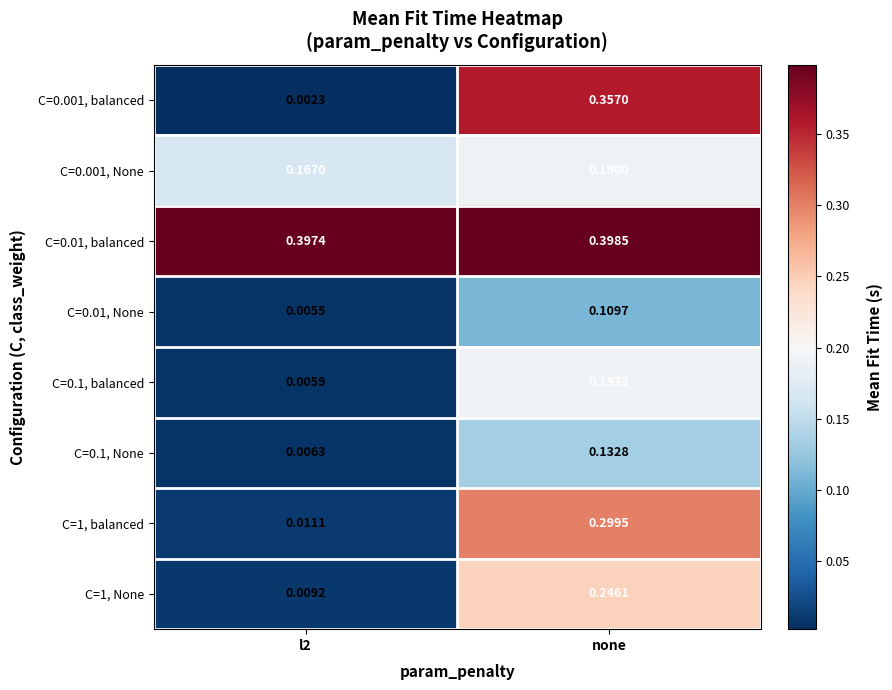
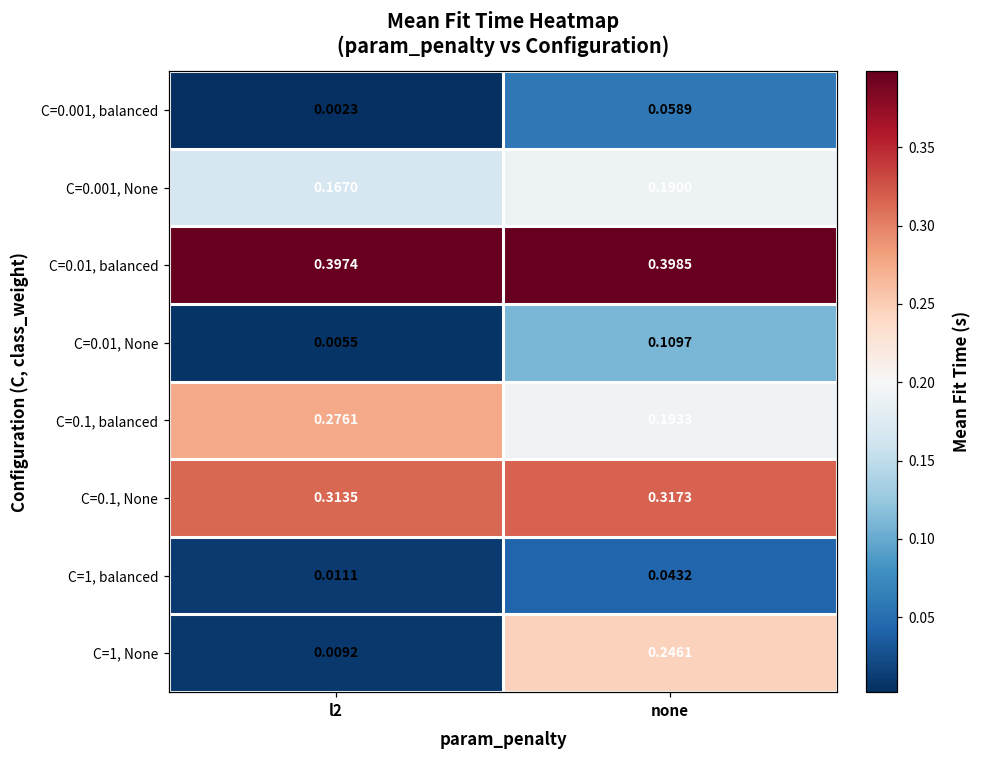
  {
    "C=0.001, balanced": {
      "l2": 0.0023,
-     "none": 0.3570
+     "none": 0.0589
    },
    "C=0.01, balanced": {
      "l2": 0.3974,
      "none": 0.3985
    },
    "C=0.01, None": {
      "l2": 0.0055,
      "none": 0.1097
    },
    "C=0.1, balanced": {
-     "l2": 0.0059
+     "l2": 0.2761
    },
    "C=0.1, None": {
-     "l2": 0.0063,
-     "none": 0.1328
+     "l2": 0.3135,
+     "none": 0.3173
    },
    "C=1, balanced": {
      "l2": 0.0111,
-     "none": 0.2995
+     "none": 0.0432
    },
    "C=1, None": {
      "l2": 0.0092,
      "none": 0.2461
    }
  }
